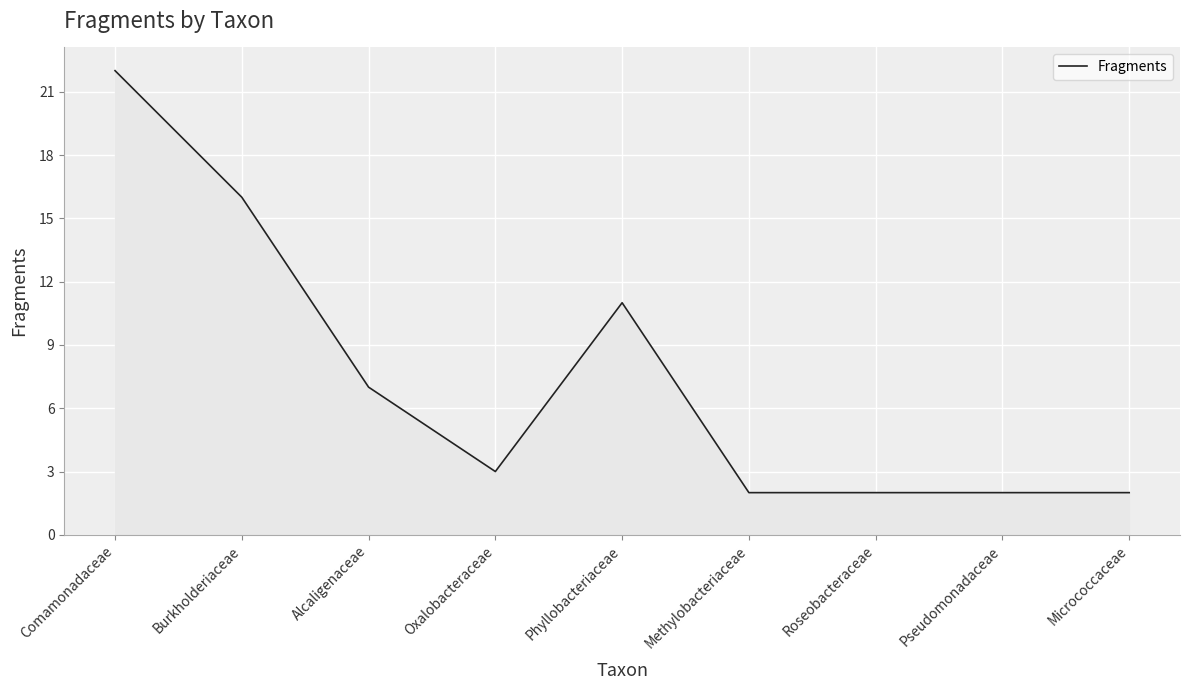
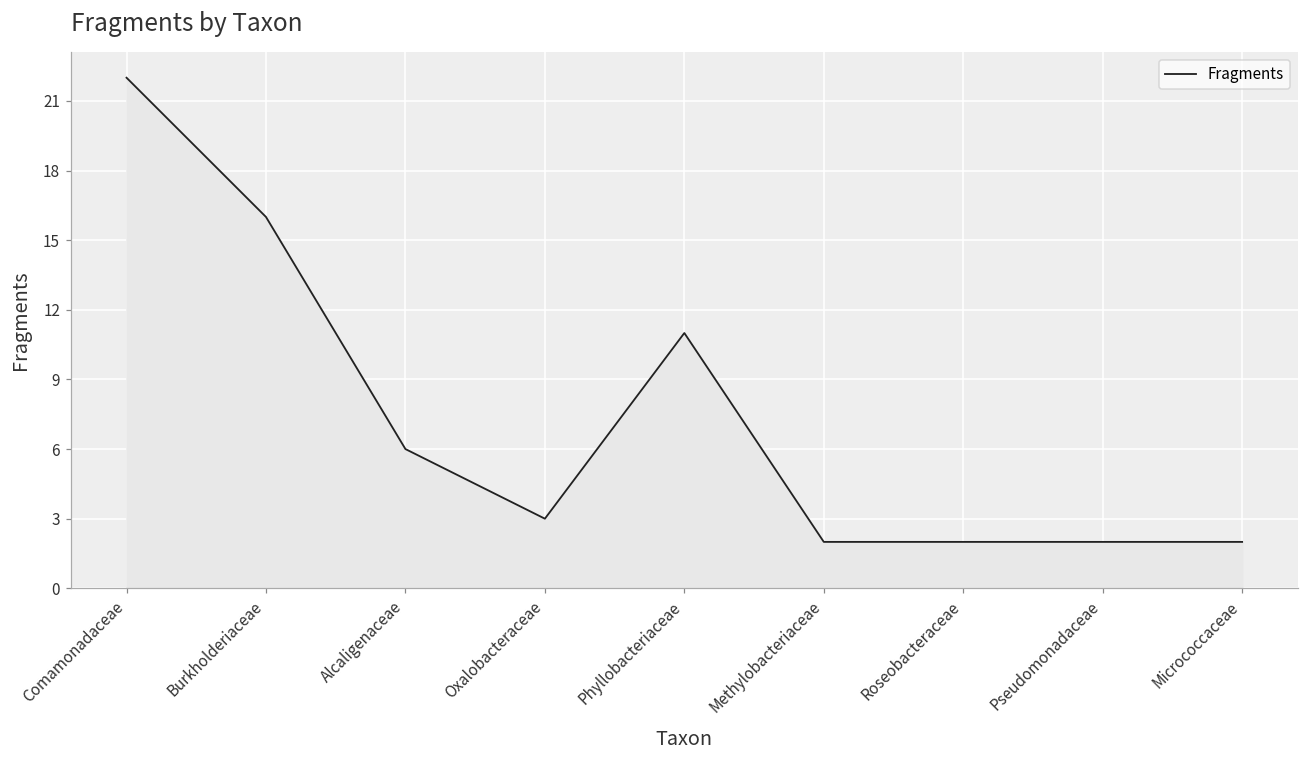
  {
    "Comamonadaceae": 22,
    "Burkholderiaceae": 16,
-   "Alcaligenaceae": 7,
+   "Alcaligenaceae": 6,
    "Oxalobacteraceae": 3,
    "Phyllobacteriaceae": 11,
    "Methylobacteriaceae": 2,
    "Roseobacteraceae": 2,
    "Pseudomonadaceae": 2,
    "Micrococcaceae": 2
  }
